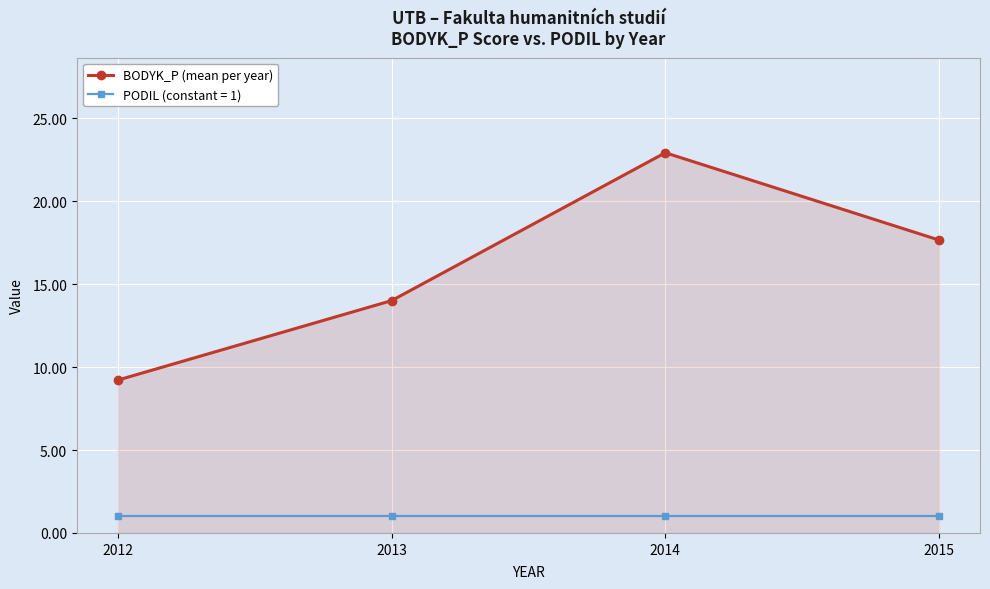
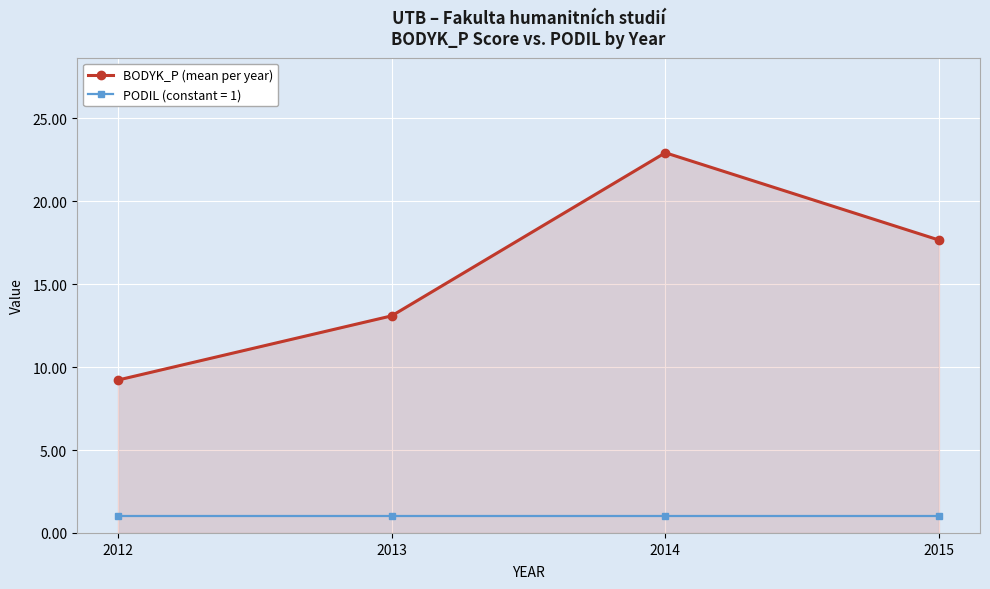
  {
    "BODYK_P (mean per year)": {
      "2012": 9.2,
-     "2013": 14.0,
+     "2013": 13.1,
      "2014": 22.9,
      "2015": 17.7
    },
    "PODIL (constant = 1)": {
      "2012": 1.0,
      "2013": 1.0,
      "2014": 1.0,
      "2015": 1.0
    }
  }
